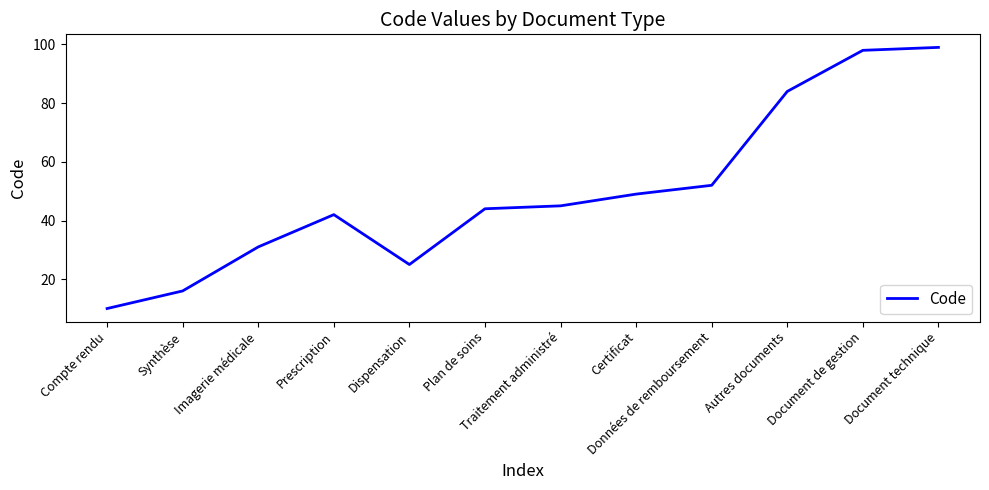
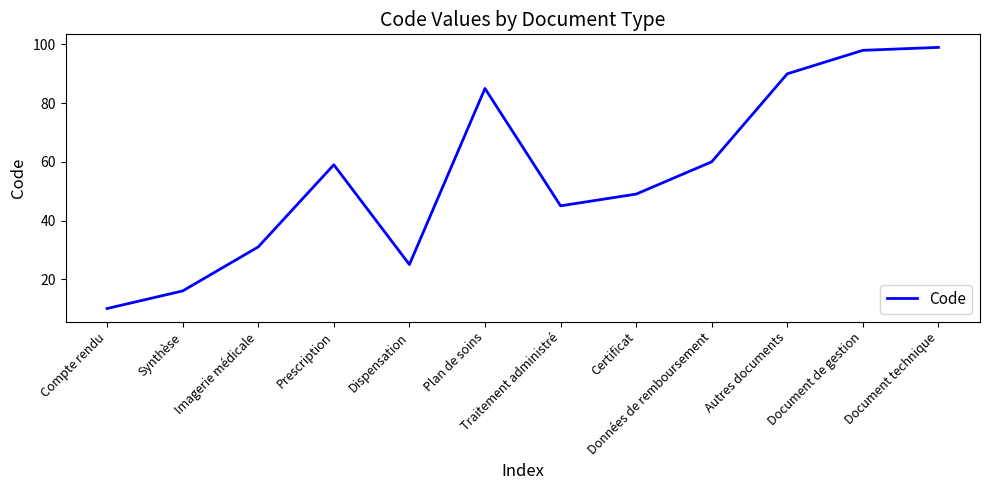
  {
    "Compte rendu": 10,
    "Synthèse": 16,
    "Imagerie médicale": 31,
-   "Prescription": 42,
+   "Prescription": 59,
    "Dispensation": 25,
-   "Plan de soins": 44,
+   "Plan de soins": 85,
    "Traitement administré": 45,
    "Certificat": 49,
-   "Données de remboursement": 52,
-   "Autres documents": 84,
+   "Données de remboursement": 60,
+   "Autres documents": 90,
    "Document de gestion": 98,
    "Document technique": 99
  }
